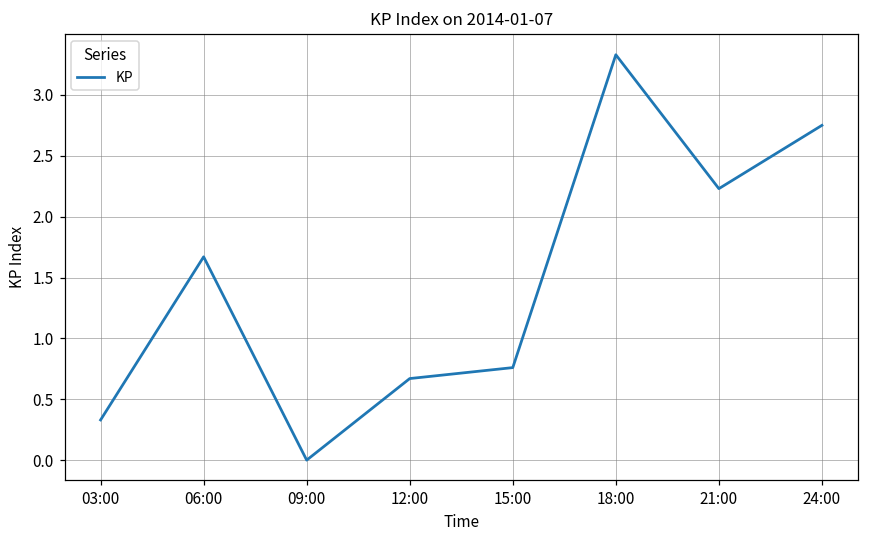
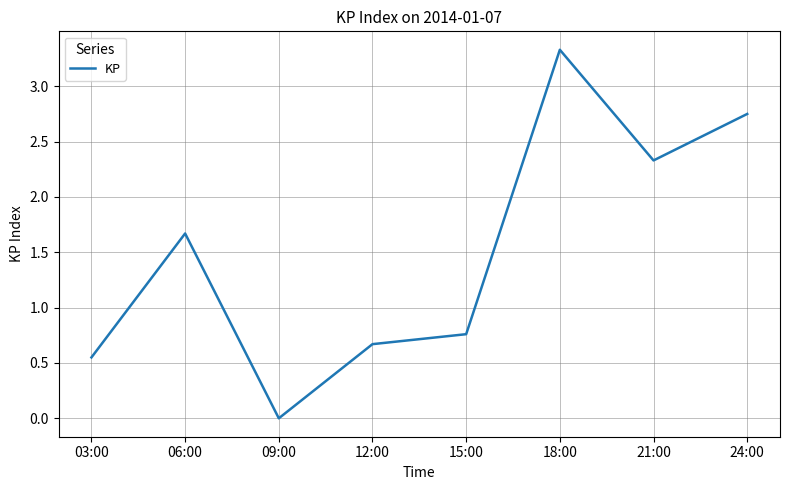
  {
-   "03:00": 0.33,
+   "03:00": 0.55,
    "06:00": 1.67,
    "09:00": 0.00,
    "12:00": 0.67,
    "15:00": 0.76,
    "18:00": 3.33,
-   "21:00": 2.23,
+   "21:00": 2.33,
    "24:00": 2.75
  }
